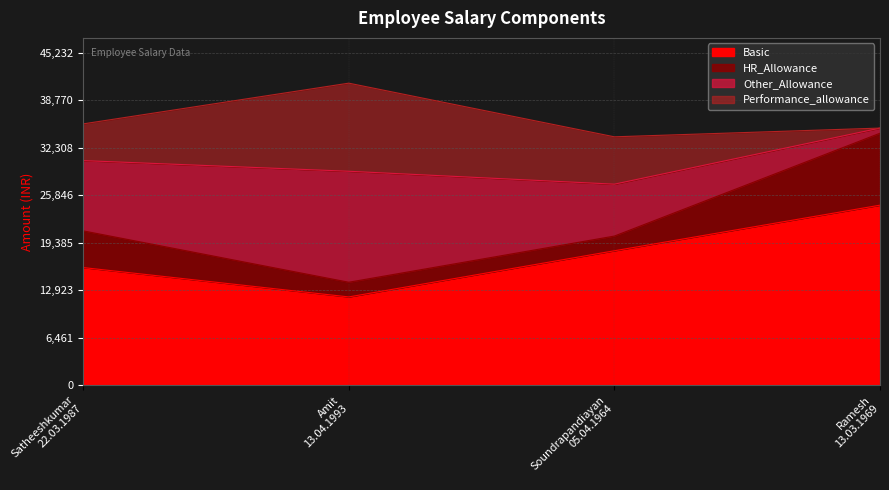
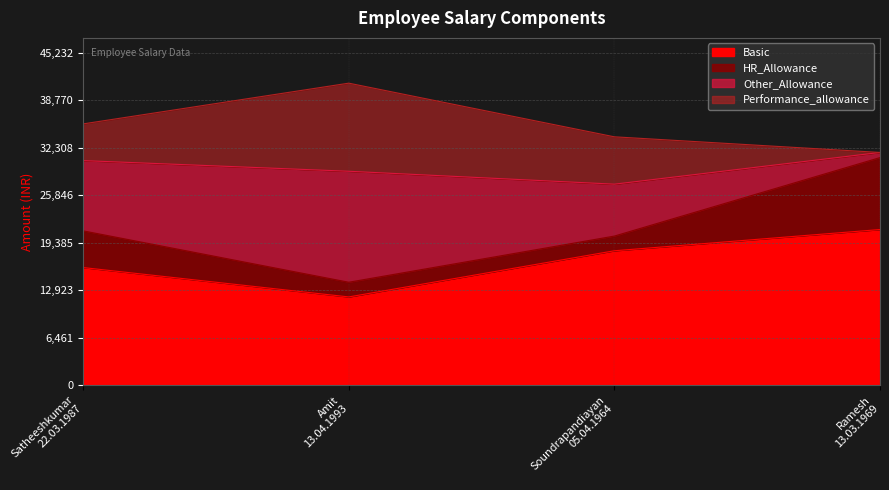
  {
    "Basic": {
      "Satheeshkumar 22.03.1987": "16,000",
      "Amit 13.04.1993": "12,000",
      "Soundrapandiayan 05.04.1964": "18,000",
-     "Ramesh 13.03.1969": "25,000"
+     "Ramesh 13.03.1969": "21,000"
    }
  }
